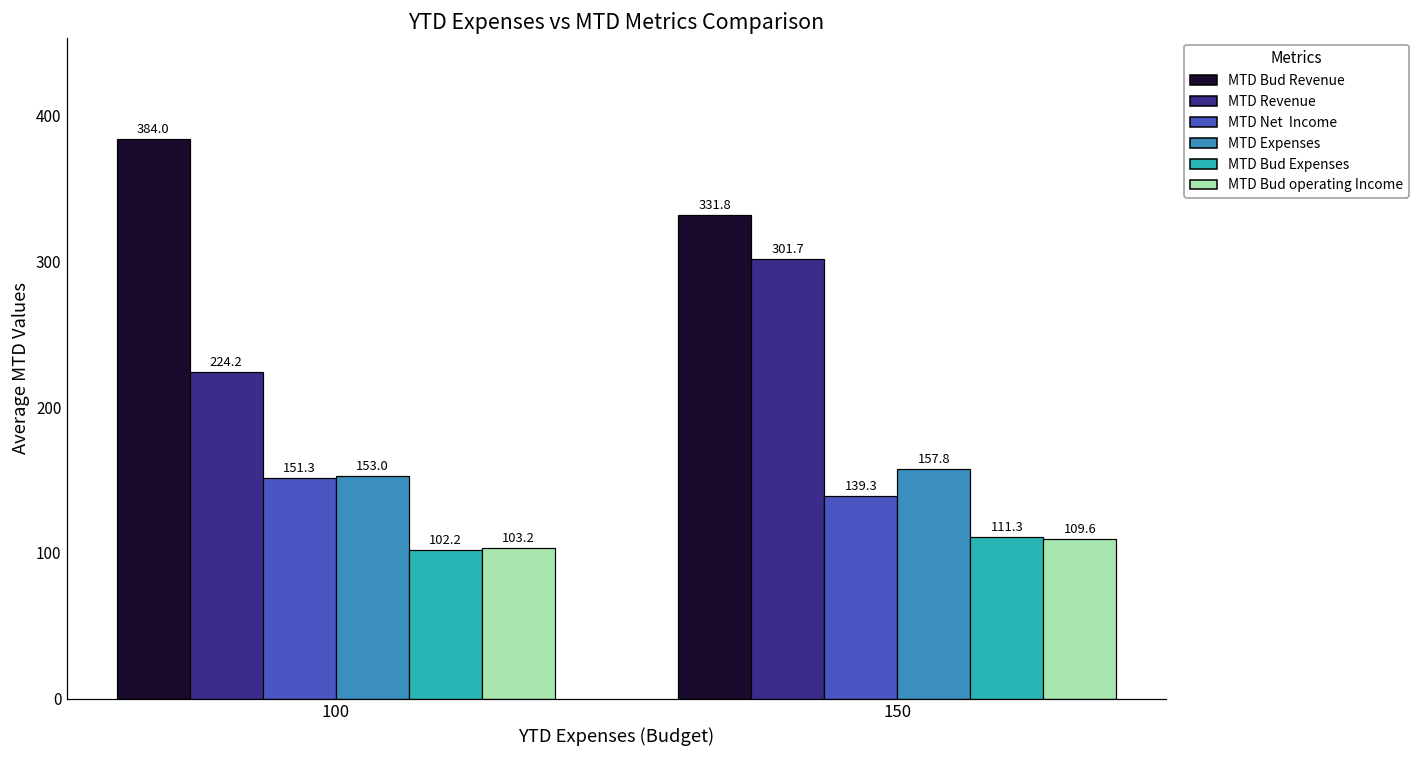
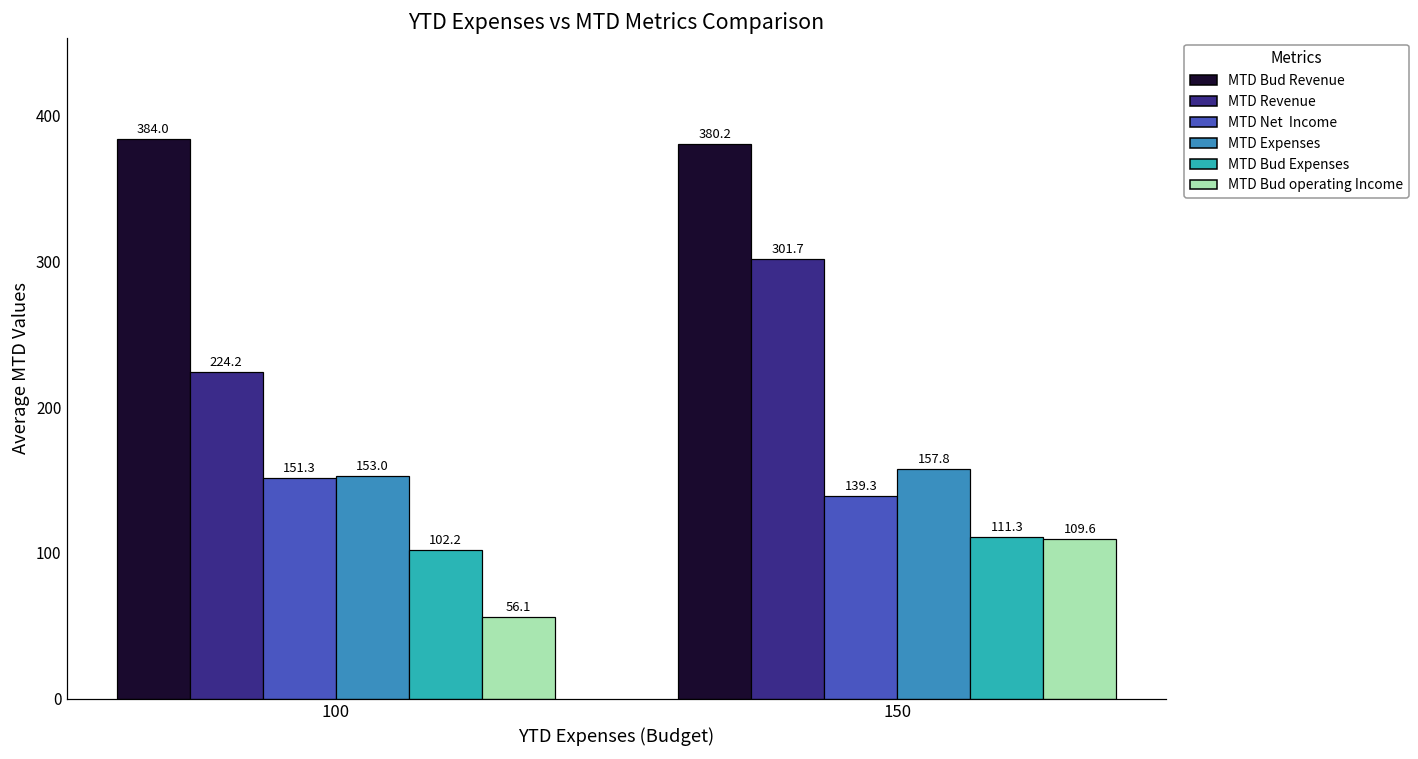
  {
    "MTD Bud Revenue": {
      "100": 384.0,
-     "150": 331.8
+     "150": 380.2
    },
    "MTD Revenue": {
      "100": 224.2,
      "150": 301.7
    },
    "MTD Bud operating Income": {
-     "100": 103.2,
+     "100": 56.1,
      "150": 109.6
    }
  }
